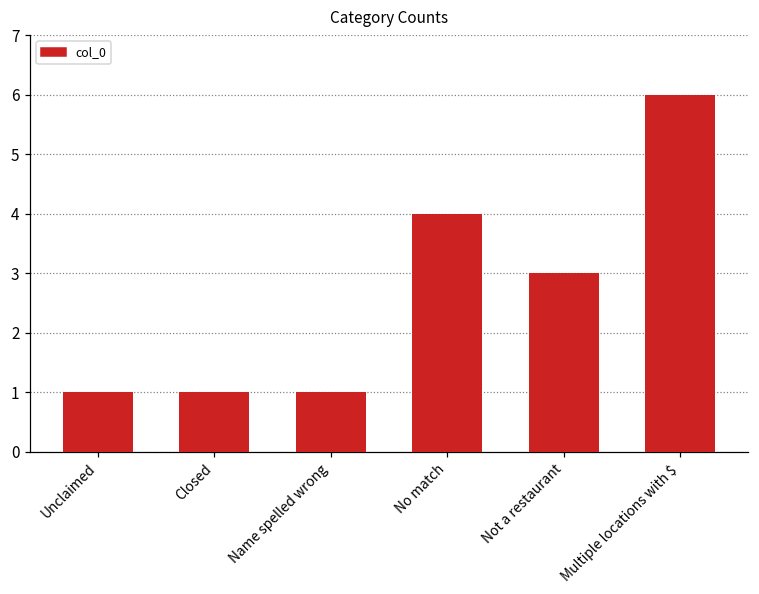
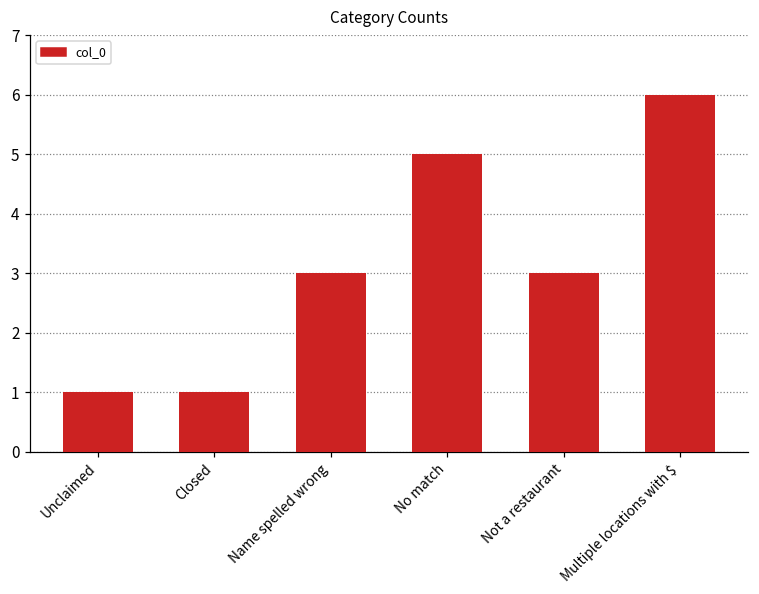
  {
    "Unclaimed": 1,
    "Closed": 1,
-   "Name spelled wrong": 1,
-   "No match": 4,
+   "Name spelled wrong": 3,
+   "No match": 5,
    "Not a restaurant": 3,
    "Multiple locations with $": 6
  }
